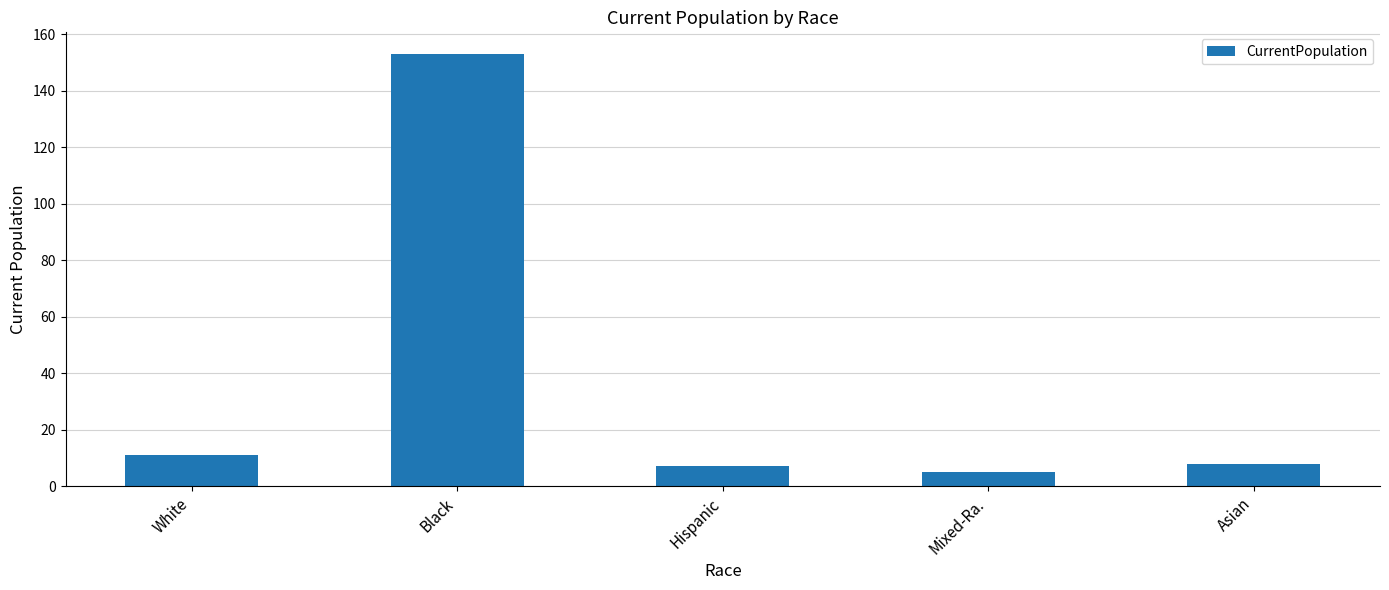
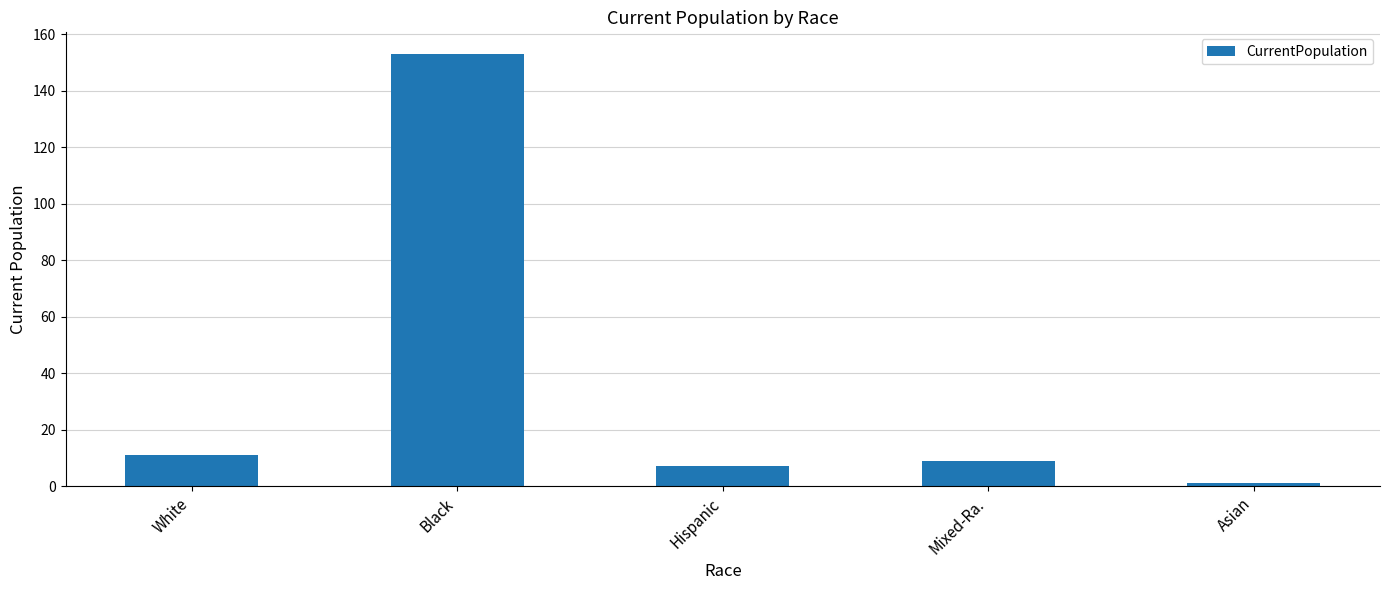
  {
    "White": 11,
    "Black": 153,
    "Hispanic": 7,
-   "Mixed-Ra.": 5,
-   "Asian": 8
+   "Mixed-Ra.": 9,
+   "Asian": 1
  }
